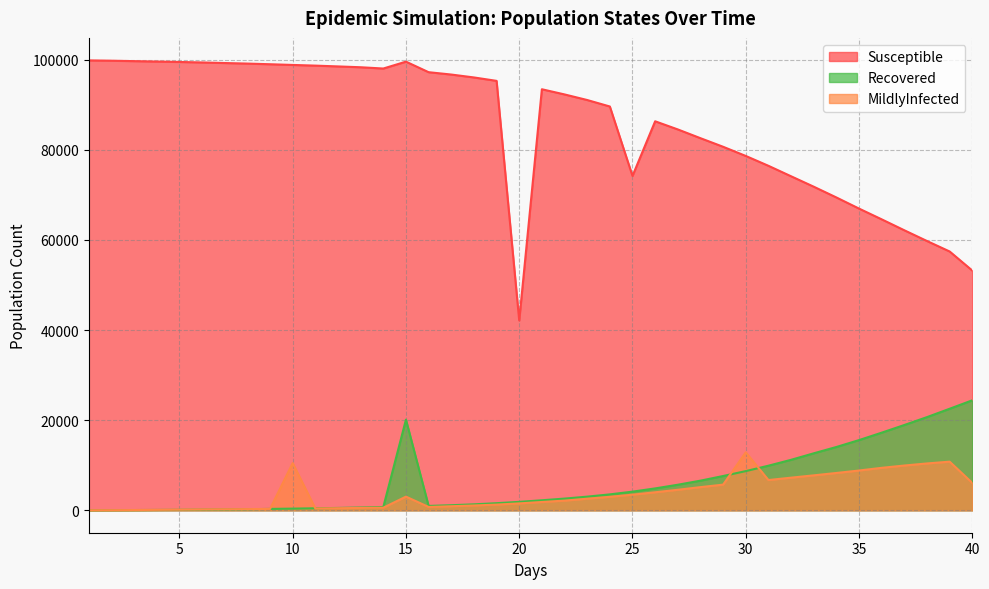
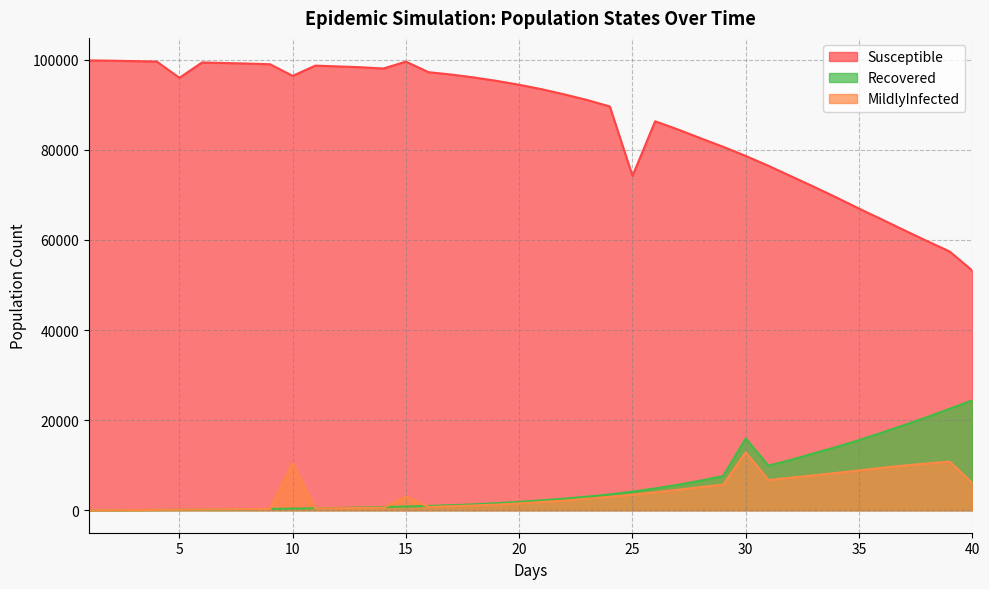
  {
    "Susceptible": {
-     "5": 99000,
-     "10": 99000,
+     "5": 96000,
+     "10": 96000,
      "15": 100000,
-     "20": 42000,
+     "20": 94000,
      "25": 74000,
      "30": 79000,
      "35": 67000,
      "40": 53000
    },
    "Recovered": {
      "10": 0,
-     "15": 20000,
+     "15": 1000,
      "25": 4000,
-     "30": 9000,
+     "30": 16000,
      "35": 16000,
      "40": 24000
    },
    "MildlyInfected": {
      "10": 10000,
      "15": 3000,
      "25": 3000,
      "30": 13000,
      "35": 9000,
      "40": 6000
    }
  }
